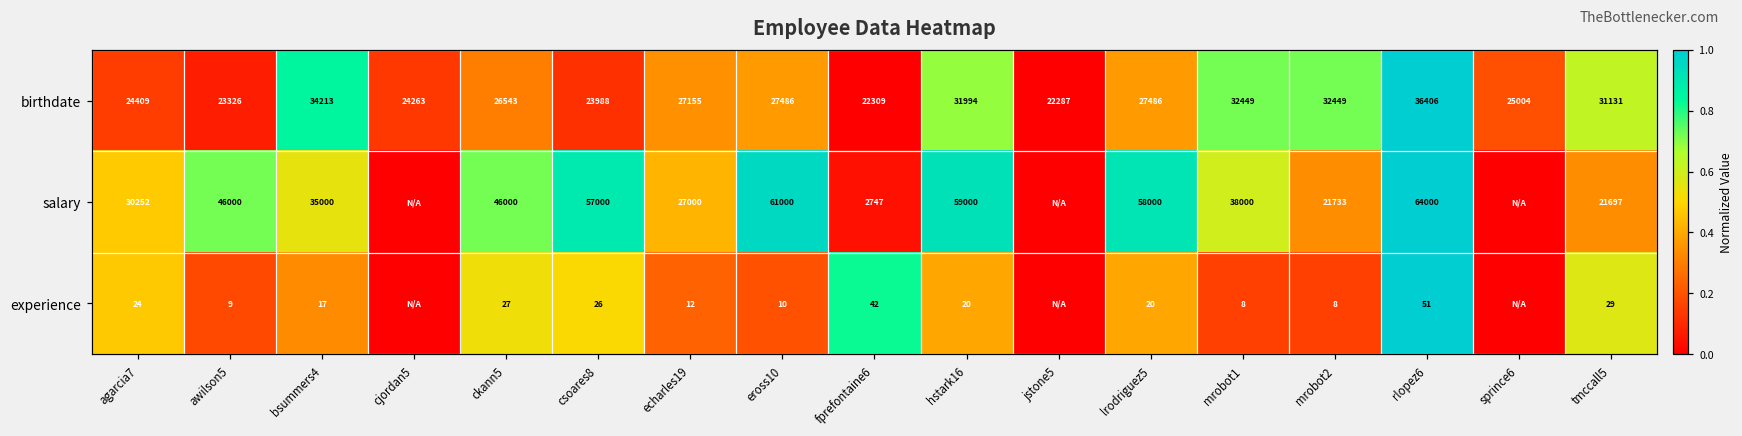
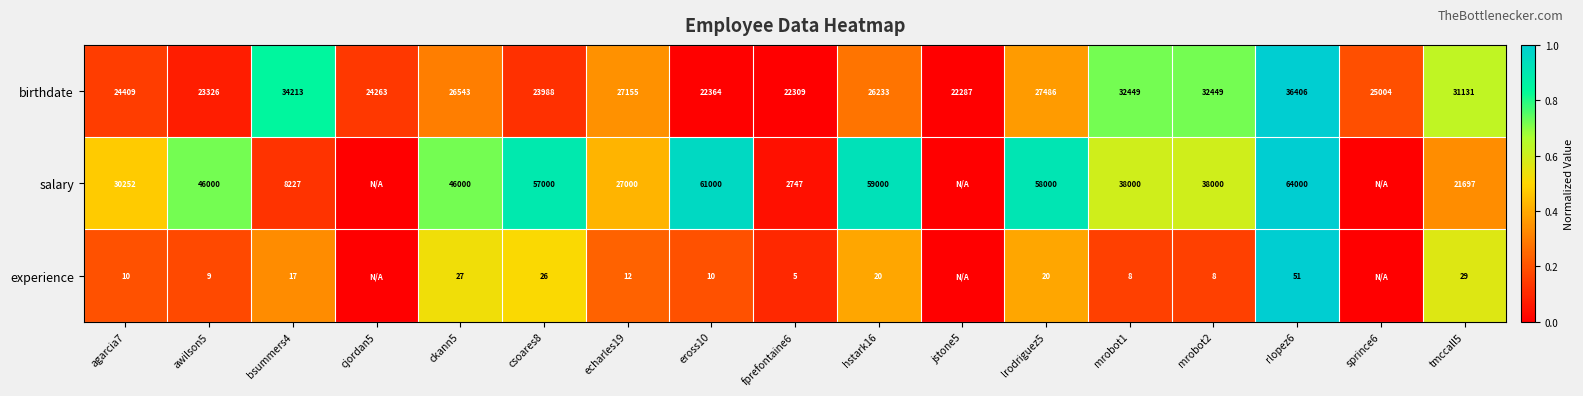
  {
    "birthdate": {
      "agarcia7": 24409,
      "awilson5": 23326,
      "bsummers4": 34213,
      "cjordan5": 24263,
      "ckann5": 26543,
      "csoares8": 23988,
      "echarles19": 27155,
-     "eross10": 27486,
+     "eross10": 22364,
      "fprefontaine6": 22309,
-     "hstark16": 31994,
+     "hstark16": 26233,
      "jstone5": 22287,
      "lrodriguez5": 27486,
      "mrobot1": 32449,
      "mrobot2": 32449,
      "rlopez6": 36406,
      "sprince6": 25004,
      "tmccall5": 31131
    },
    "salary": {
      "agarcia7": 30252,
      "awilson5": 46000,
-     "bsummers4": 35000,
+     "bsummers4": 8227,
      "ckann5": 46000,
      "csoares8": 57000,
      "echarles19": 27000,
      "eross10": 61000,
      "fprefontaine6": 2747,
      "hstark16": 59000,
      "lrodriguez5": 58000,
      "mrobot1": 38000,
-     "mrobot2": 21733,
+     "mrobot2": 38000,
      "rlopez6": 64000,
      "tmccall5": 21697
    },
    "experience": {
-     "agarcia7": 24,
+     "agarcia7": 10,
      "awilson5": 9,
      "bsummers4": 17,
      "ckann5": 27,
      "csoares8": 26,
      "echarles19": 12,
      "eross10": 10,
-     "fprefontaine6": 42,
+     "fprefontaine6": 5,
      "hstark16": 20,
      "lrodriguez5": 20,
      "mrobot1": 8,
      "mrobot2": 8,
      "rlopez6": 51,
      "tmccall5": 29
    }
  }
